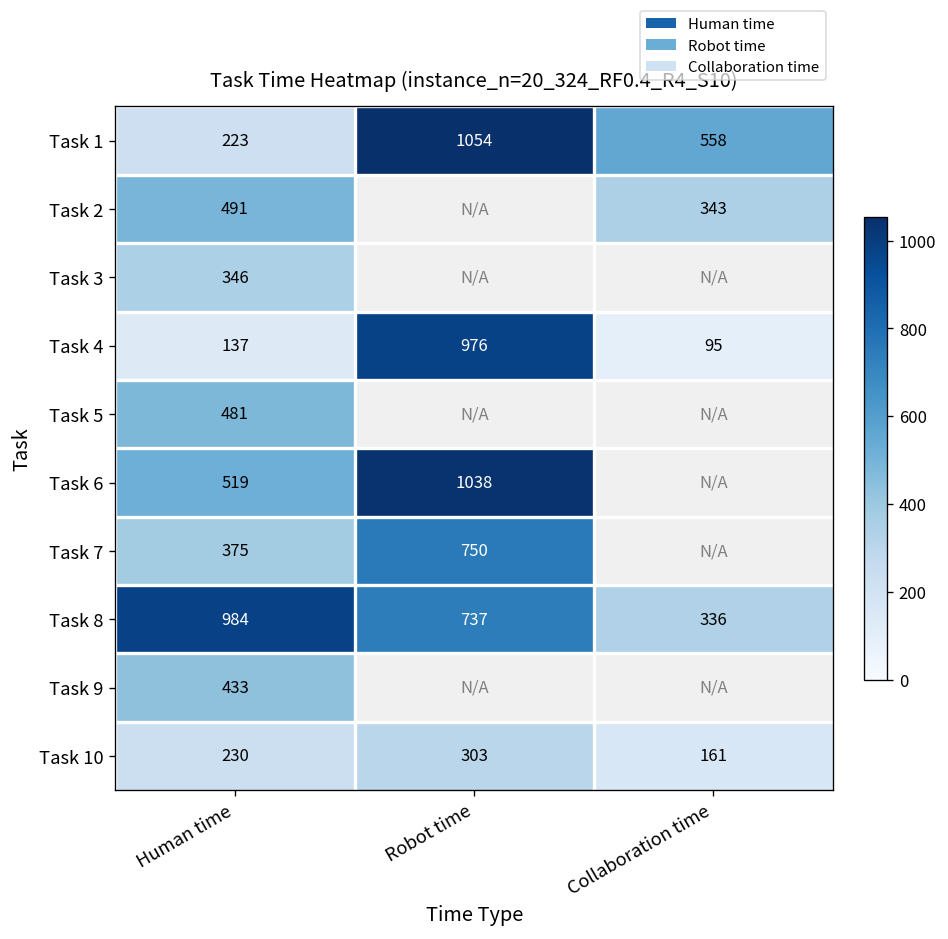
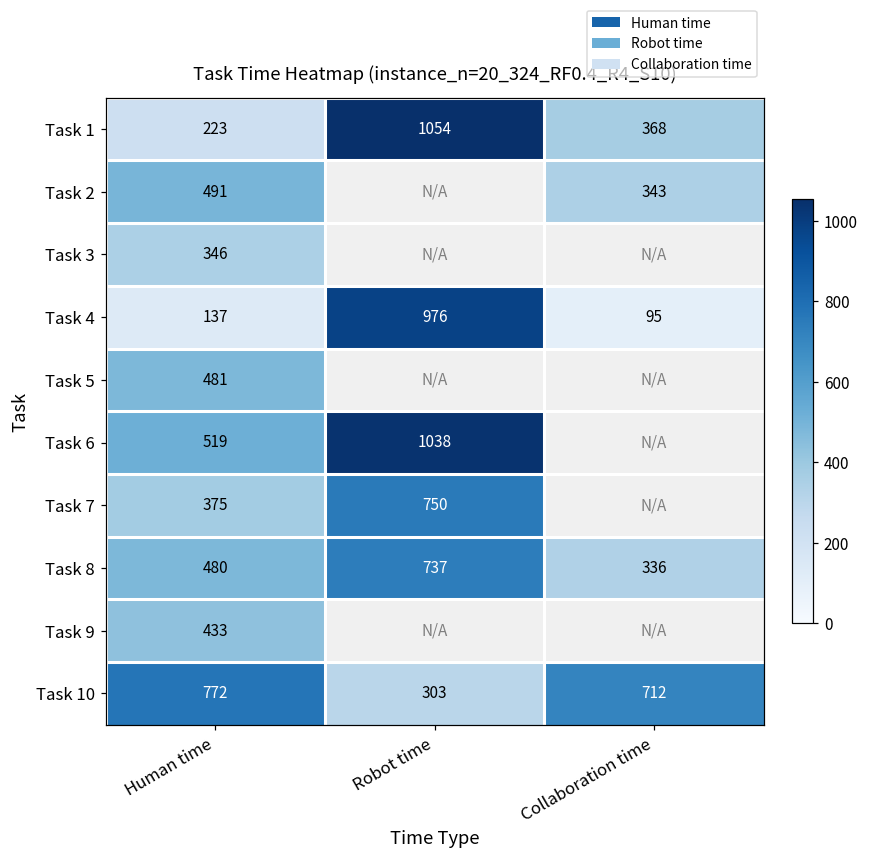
  {
    "Task 1": {
      "Human time": 223,
      "Robot time": 1054,
-     "Collaboration time": 558
+     "Collaboration time": 368
    },
    "Task 2": {
      "Human time": 491,
      "Collaboration time": 343
    },
    "Task 3": {
      "Human time": 346
    },
    "Task 4": {
      "Human time": 137,
      "Robot time": 976,
      "Collaboration time": 95
    },
    "Task 5": {
      "Human time": 481
    },
    "Task 6": {
      "Human time": 519,
      "Robot time": 1038
    },
    "Task 7": {
      "Human time": 375,
      "Robot time": 750
    },
    "Task 8": {
-     "Human time": 984,
+     "Human time": 480,
      "Robot time": 737,
      "Collaboration time": 336
    },
    "Task 9": {
      "Human time": 433
    },
    "Task 10": {
-     "Human time": 230,
+     "Human time": 772,
      "Robot time": 303,
-     "Collaboration time": 161
+     "Collaboration time": 712
    }
  }
